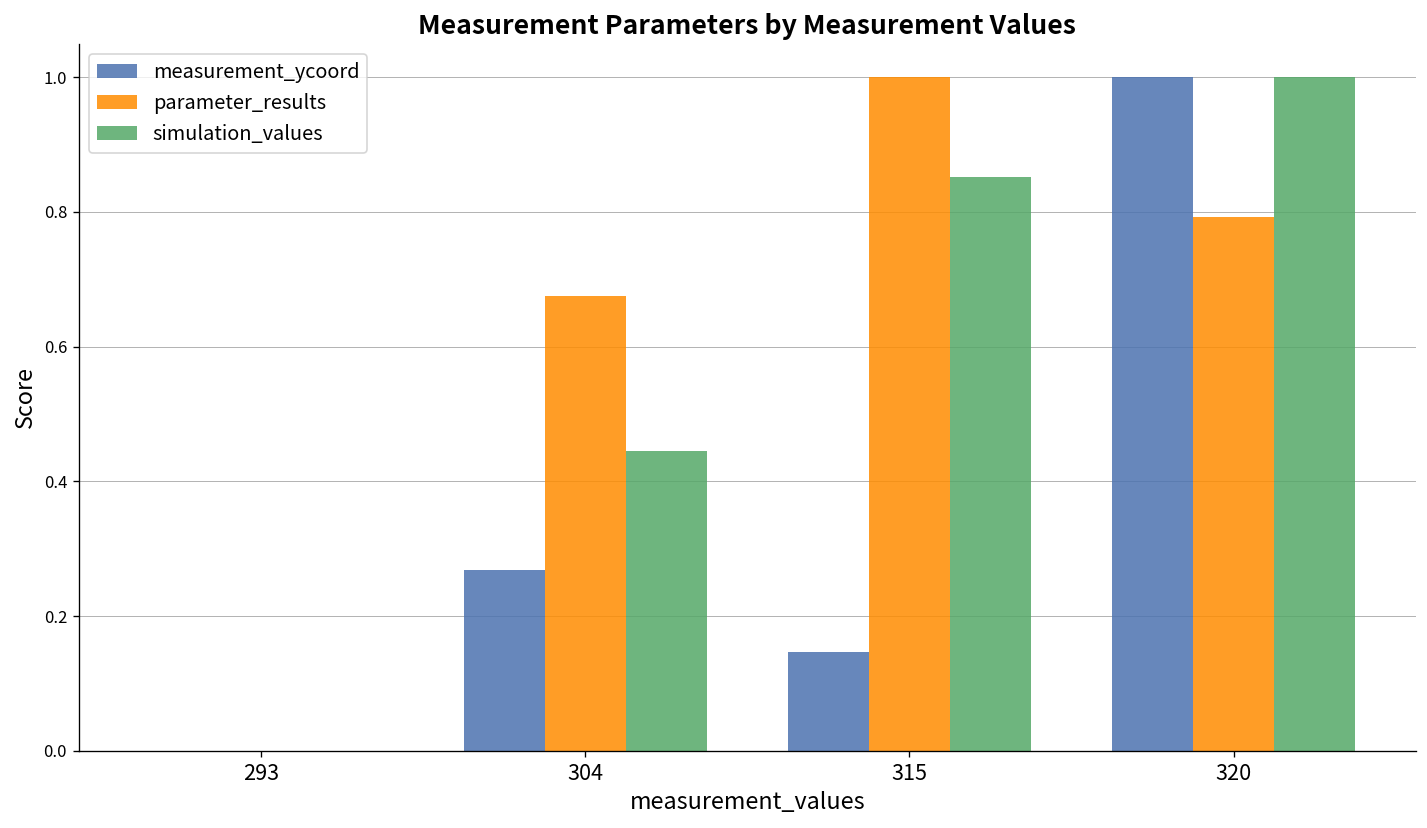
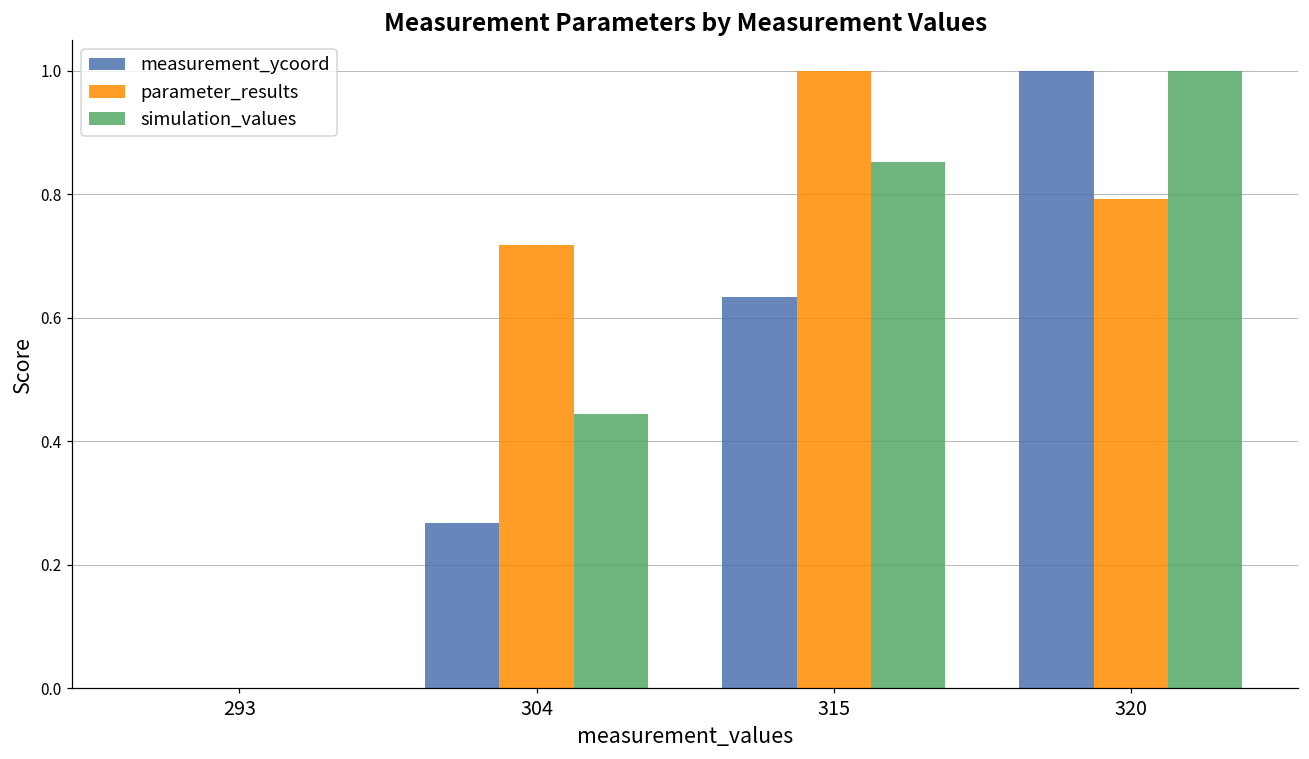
  {
    "measurement_ycoord": {
      "293": 0.00,
      "304": 0.27,
-     "315": 0.15,
+     "315": 0.63,
      "320": 1.00
    },
    "parameter_results": {
      "293": 0.00,
-     "304": 0.68,
+     "304": 0.72,
      "315": 1.00,
      "320": 0.79
    },
    "simulation_values": {
      "293": 0.00,
      "304": 0.44,
      "315": 0.85,
      "320": 1.00
    }
  }
